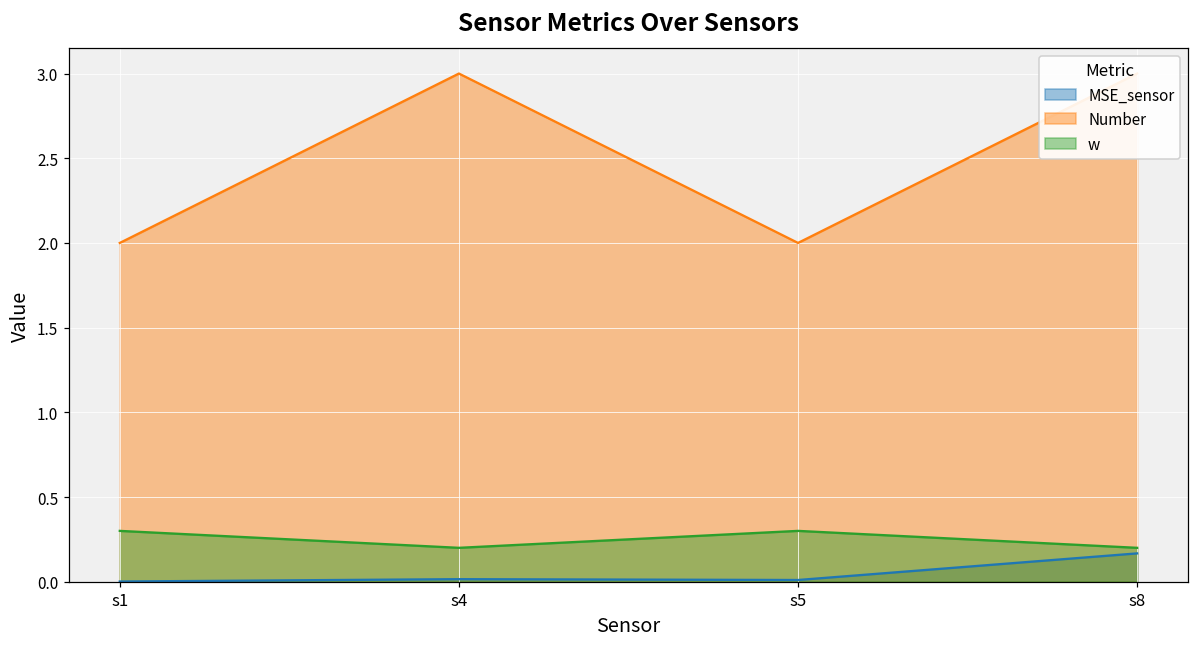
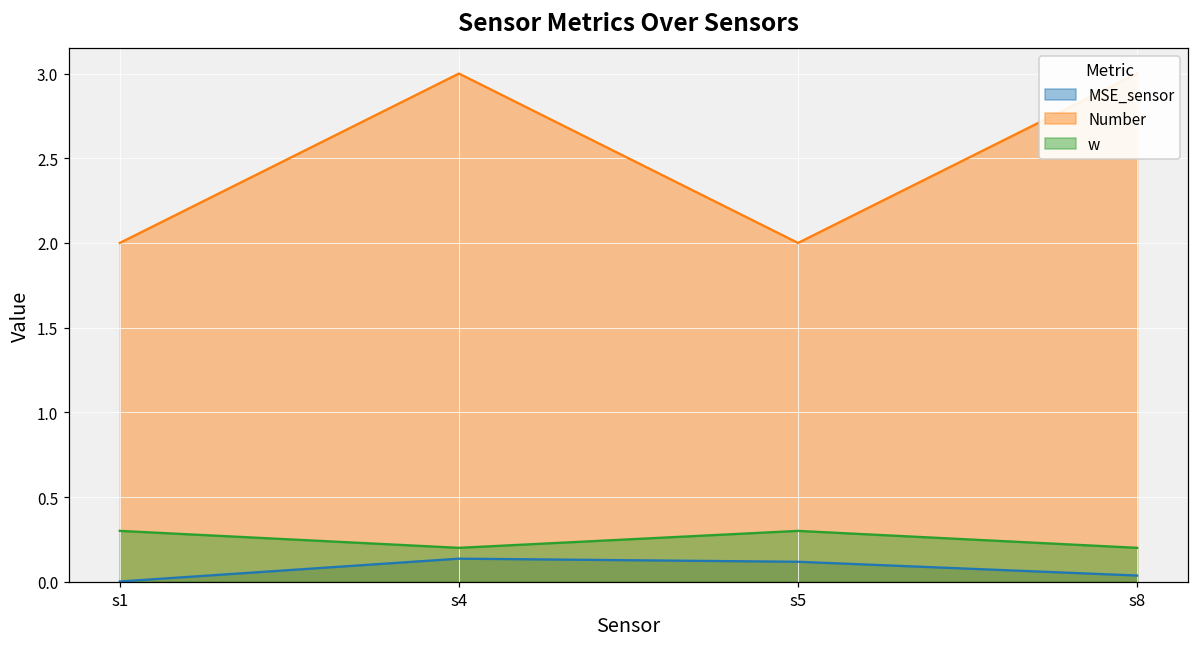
  {
    "MSE_sensor": {
      "s1": 0.00,
-     "s4": 0.01,
-     "s5": 0.01,
-     "s8": 0.17
+     "s4": 0.14,
+     "s5": 0.12,
+     "s8": 0.04
    },
    "Number": {
      "s1": 2.00,
      "s4": 3.00,
      "s5": 2.00
    },
    "w": {
      "s1": 0.30,
      "s4": 0.20,
      "s5": 0.30,
      "s8": 0.20
    }
  }
